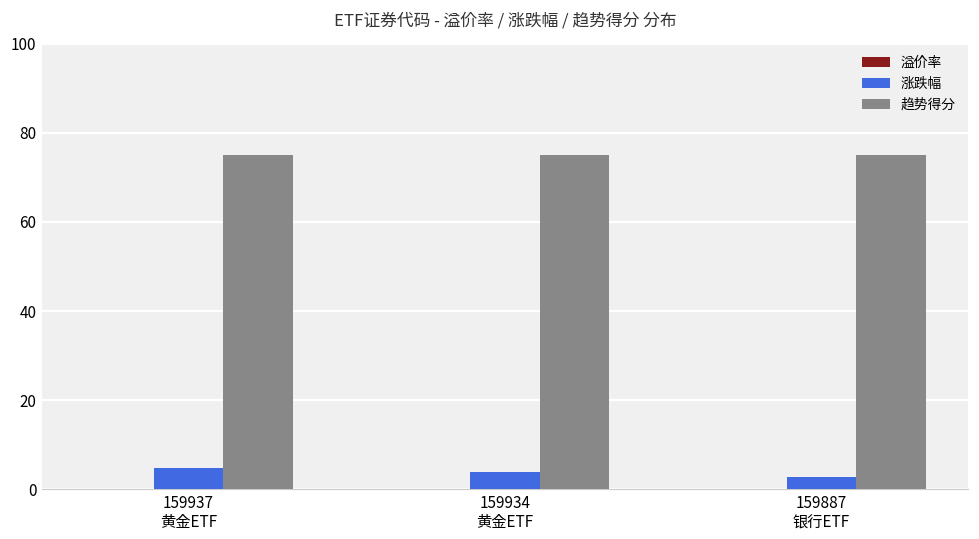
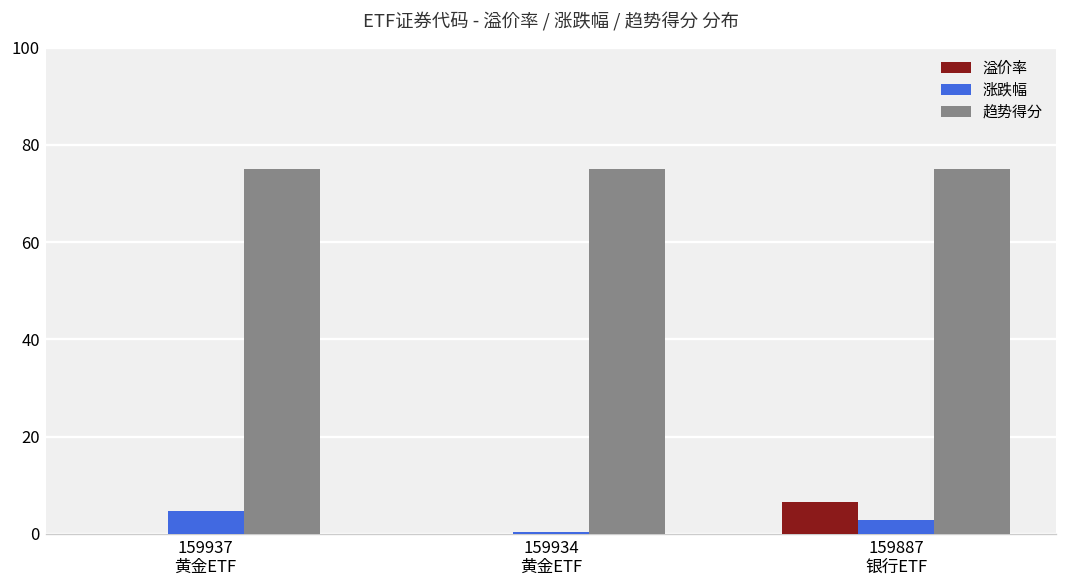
  {
    "溢价率": {
-     "159887 银行ETF": 0
+     "159887 银行ETF": 7
    },
    "涨跌幅": {
      "159937 黄金ETF": 5,
-     "159934 黄金ETF": 4,
+     "159934 黄金ETF": 0,
      "159887 银行ETF": 3
    },
    "趋势得分": {
      "159937 黄金ETF": 75,
      "159934 黄金ETF": 75,
      "159887 银行ETF": 75
    }
  }
